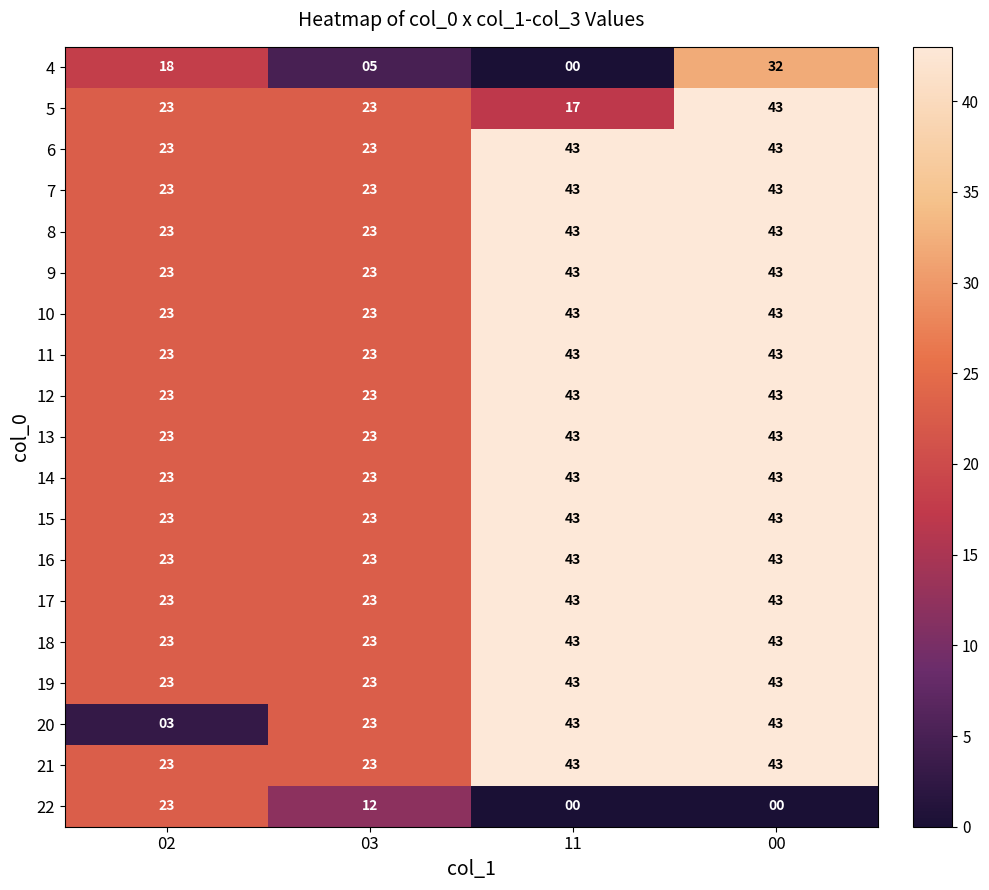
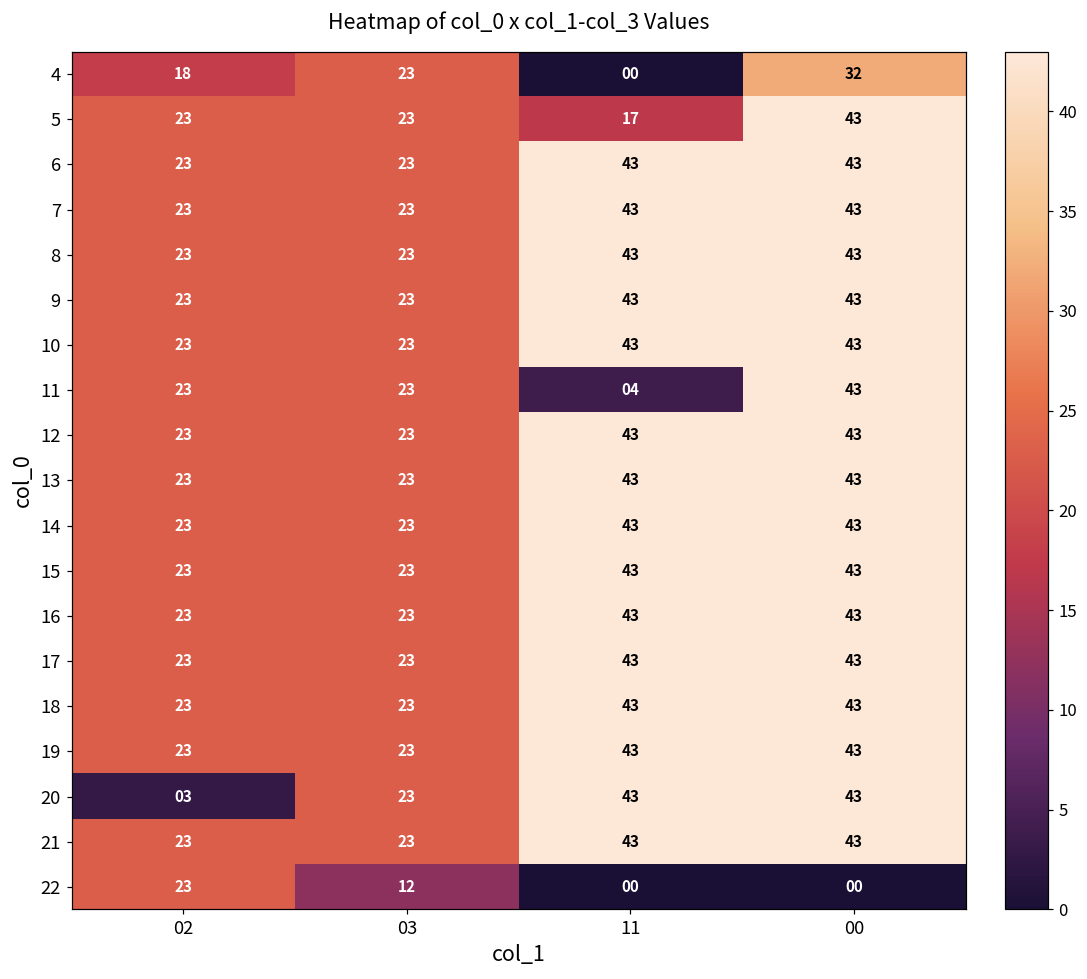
  {
    "4": {
      "02": "18",
-     "03": "05",
+     "03": "23",
      "11": "00",
      "00": "32"
    },
    "5": {
      "02": "23",
      "03": "23",
      "11": "17",
      "00": "43"
    },
    "6": {
      "02": "23",
      "03": "23",
      "11": "43",
      "00": "43"
    },
    "7": {
      "02": "23",
      "03": "23",
      "11": "43",
      "00": "43"
    },
    "8": {
      "02": "23",
      "03": "23",
      "11": "43",
      "00": "43"
    },
    "9": {
      "02": "23",
      "03": "23",
      "11": "43",
      "00": "43"
    },
    "10": {
      "02": "23",
      "03": "23",
      "11": "43",
      "00": "43"
    },
    "11": {
      "02": "23",
      "03": "23",
-     "11": "43",
+     "11": "04",
      "00": "43"
    },
    "12": {
      "02": "23",
      "03": "23",
      "11": "43",
      "00": "43"
    },
    "13": {
      "02": "23",
      "03": "23",
      "11": "43",
      "00": "43"
    },
    "14": {
      "02": "23",
      "03": "23",
      "11": "43",
      "00": "43"
    },
    "15": {
      "02": "23",
      "03": "23",
      "11": "43",
      "00": "43"
    },
    "16": {
      "02": "23",
      "03": "23",
      "11": "43",
      "00": "43"
    },
    "17": {
      "02": "23",
      "03": "23",
      "11": "43",
      "00": "43"
    },
    "18": {
      "02": "23",
      "03": "23",
      "11": "43",
      "00": "43"
    },
    "19": {
      "02": "23",
      "03": "23",
      "11": "43",
      "00": "43"
    },
    "20": {
      "02": "03",
      "03": "23",
      "11": "43",
      "00": "43"
    },
    "21": {
      "02": "23",
      "03": "23",
      "11": "43",
      "00": "43"
    },
    "22": {
      "02": "23",
      "03": "12",
      "11": "00",
      "00": "00"
    }
  }
